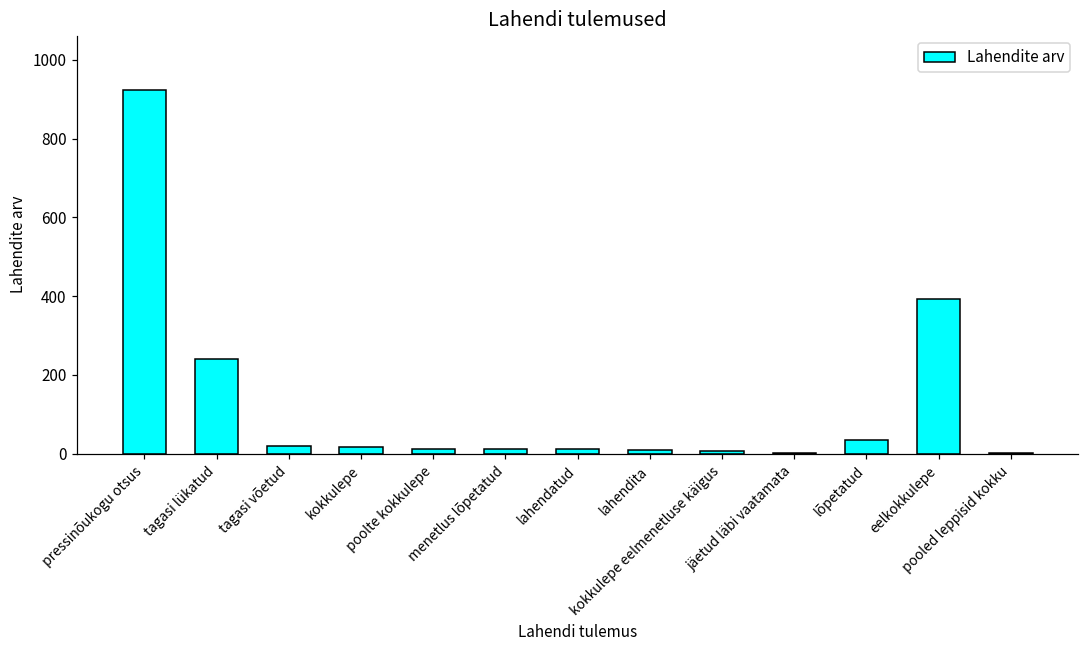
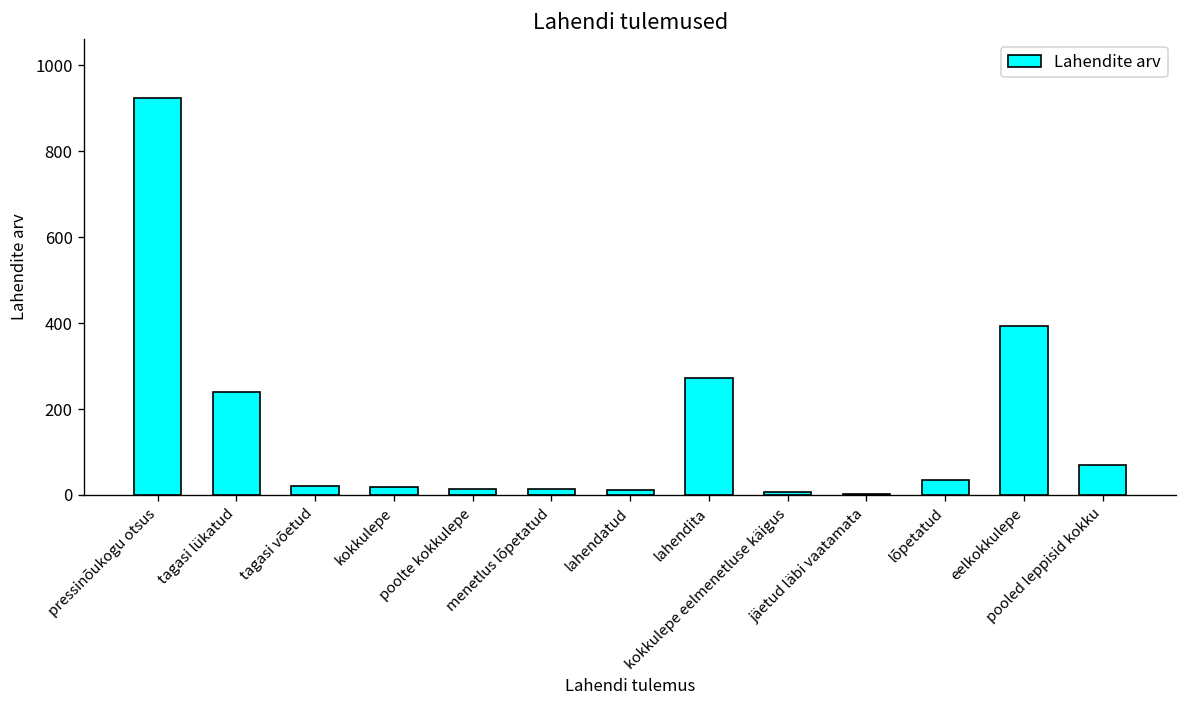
  {
    "pressinõukogu otsus": 920,
    "tagasi lükatud": 240,
    "tagasi võetud": 20,
    "kokkulepe": 20,
    "poolte kokkulepe": 10,
    "menetlus lõpetatud": 10,
    "lahendatud": 10,
-   "lahendita": 10,
+   "lahendita": 270,
    "kokkulepe eelmenetluse käigus": 10,
    "lõpetatud": 40,
    "eelkokkulepe": 390,
-   "pooled leppisid kokku": 0
+   "pooled leppisid kokku": 70
  }
